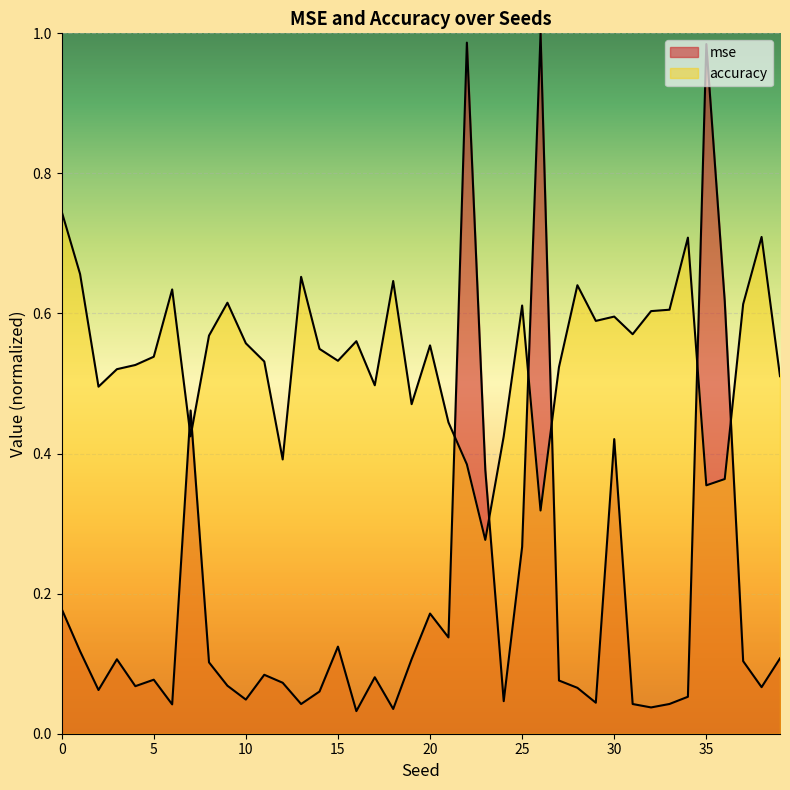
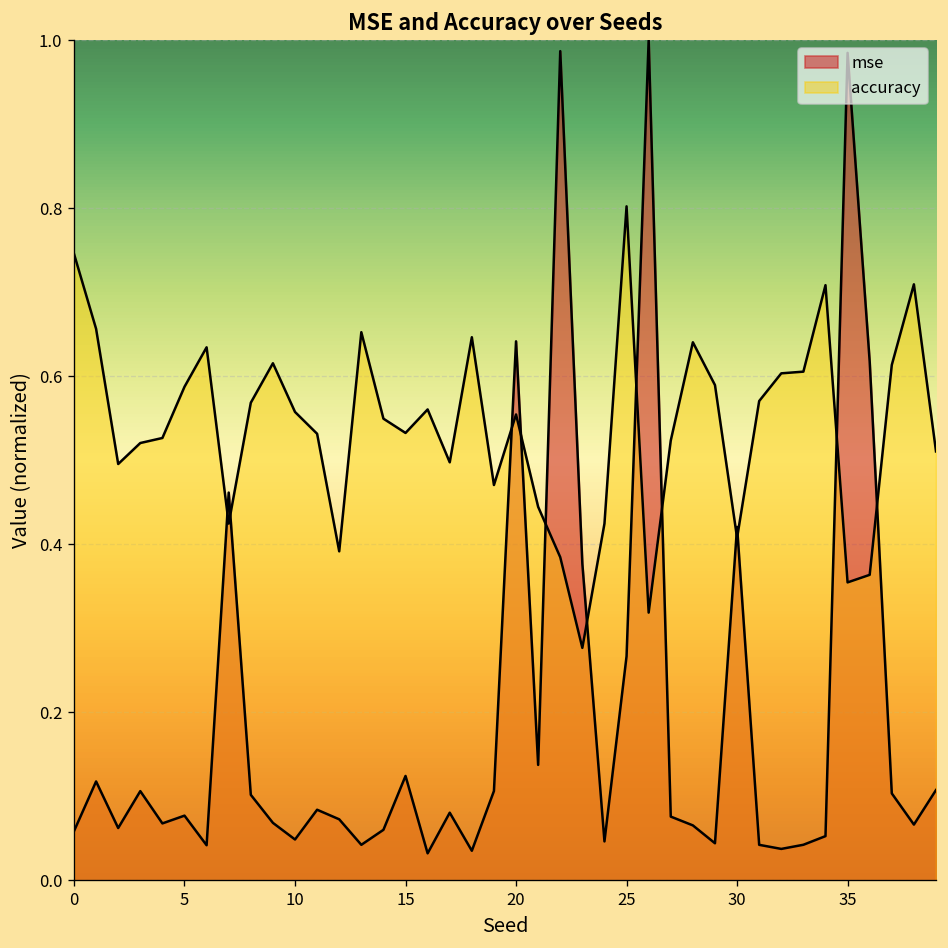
  {
    "mse": {
-     "0": 0.18,
+     "0": 0.06,
      "5": 0.08,
      "10": 0.05,
      "15": 0.12,
-     "20": 0.17,
+     "20": 0.64,
      "25": 0.27,
      "30": 0.42
    },
    "accuracy": {
      "0": 0.75,
-     "5": 0.54,
+     "5": 0.59,
      "10": 0.56,
      "15": 0.53,
      "20": 0.55,
-     "25": 0.61,
-     "30": 0.60,
+     "25": 0.80,
+     "30": 0.41,
      "35": 0.35
    }
  }
